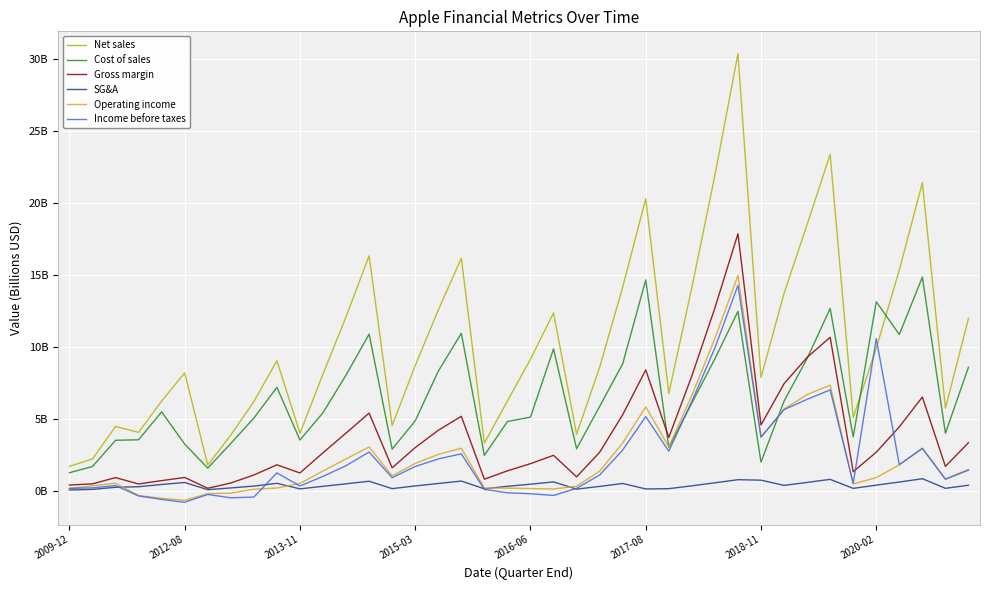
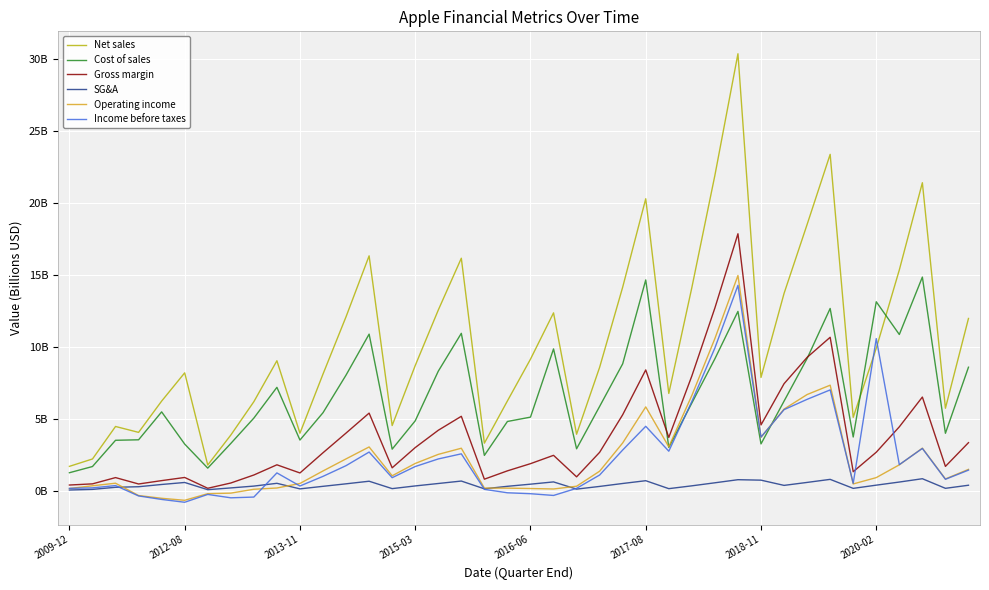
  {
    "Cost of sales": {
      "2009-12": 1300000000,
      "2012-08": 3300000000,
      "2013-11": 3600000000,
      "2015-03": 4900000000,
      "2016-06": 5200000000,
      "2017-08": 14700000000,
-     "2018-11": 2000000000,
+     "2018-11": 3300000000,
      "2020-02": 13200000000
    },
    "Gross margin": {
      "2009-12": 400000000,
      "2012-08": 1000000000,
      "2013-11": 1300000000,
      "2015-03": 3000000000,
      "2016-06": 1900000000,
      "2017-08": 8400000000,
      "2018-11": 4600000000,
      "2020-02": 2700000000
    },
    "SG&A": {
      "2012-08": 600000000,
      "2013-11": 200000000,
      "2015-03": 400000000,
      "2016-06": 500000000,
-     "2017-08": 200000000,
+     "2017-08": 700000000,
      "2018-11": 800000000,
      "2020-02": 400000000
    },
    "Income before taxes": {
      "2015-03": 1700000000,
      "2016-06": -200000000,
-     "2017-08": 5200000000,
+     "2017-08": 4500000000,
      "2020-02": 10600000000
    }
  }
